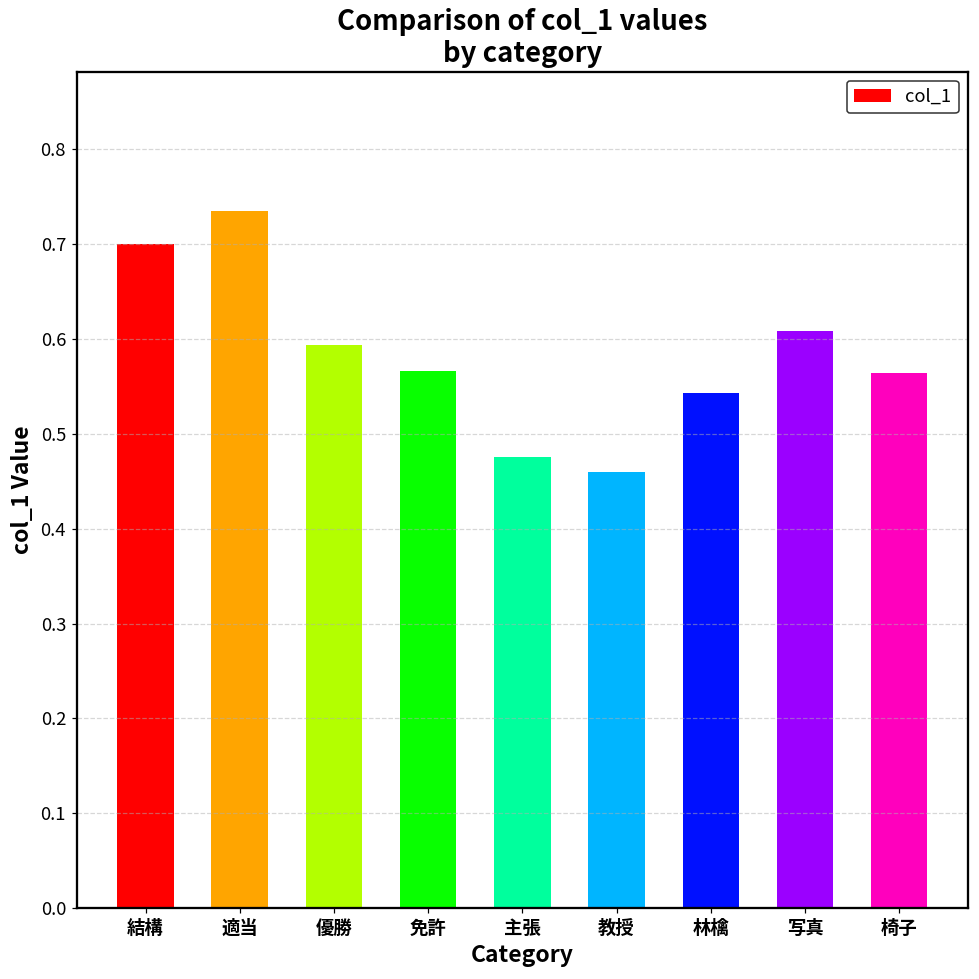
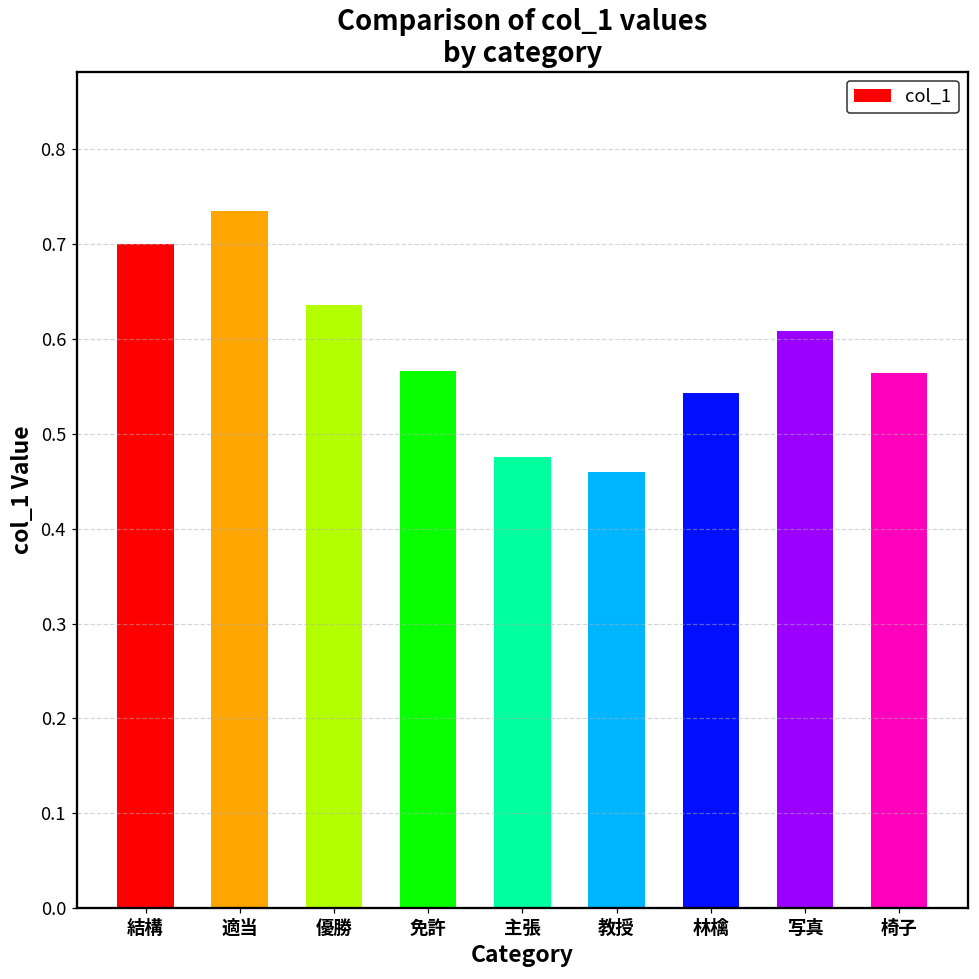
  {
    "結構": 0.70,
    "適当": 0.73,
-   "優勝": 0.59,
+   "優勝": 0.64,
    "免許": 0.57,
    "主張": 0.48,
    "教授": 0.46,
    "林檎": 0.54,
    "写真": 0.61,
    "椅子": 0.56
  }
